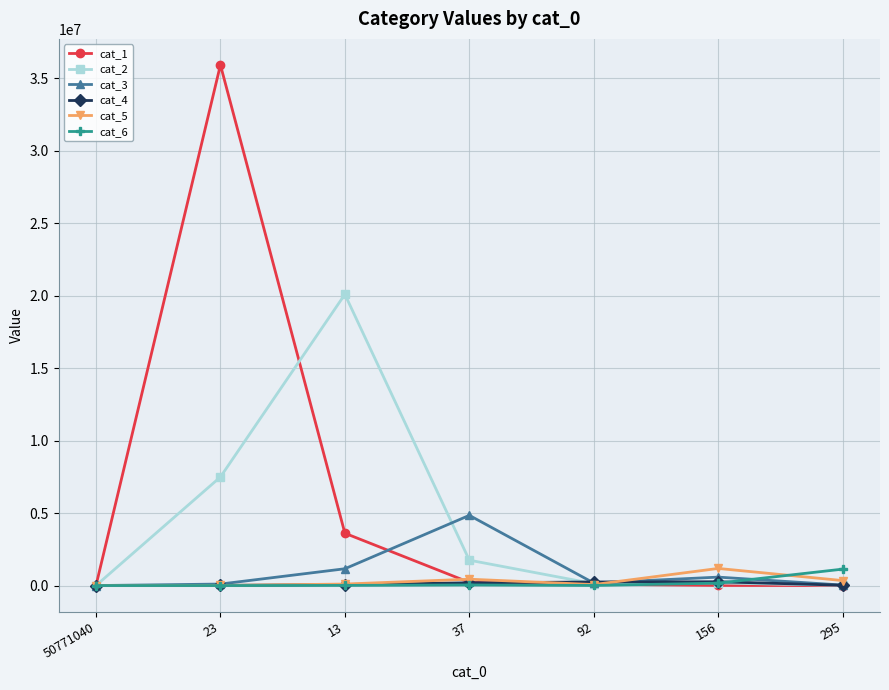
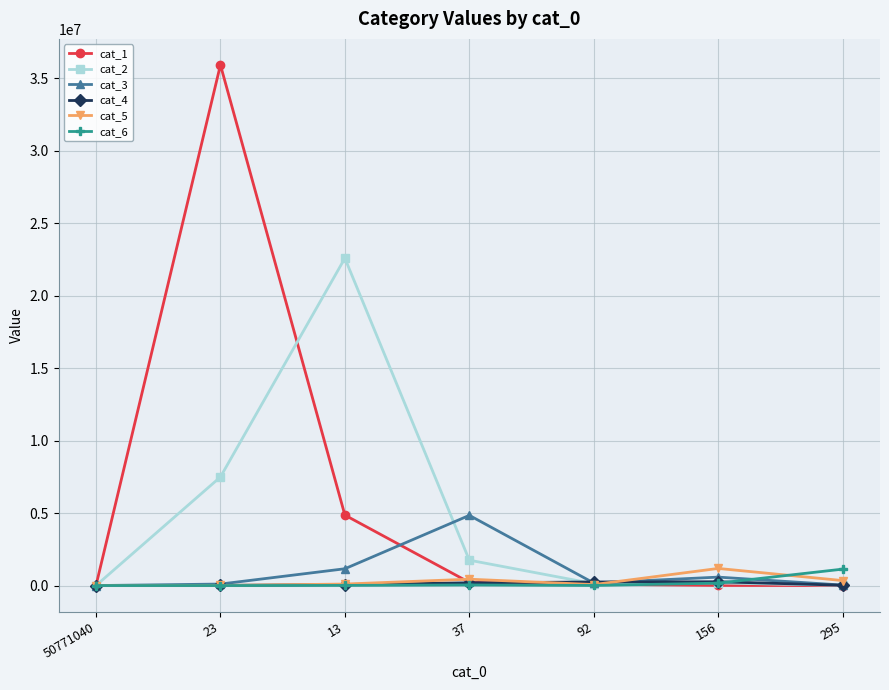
  {
    "cat_1": {
      "23": 35900000,
-     "13": 3600000
+     "13": 4900000
    },
    "cat_2": {
      "23": 7500000,
-     "13": 20100000,
+     "13": 22600000,
      "37": 1800000
    },
    "cat_5": {
      "37": 400000,
      "156": 1200000,
      "295": 300000
    }
  }
